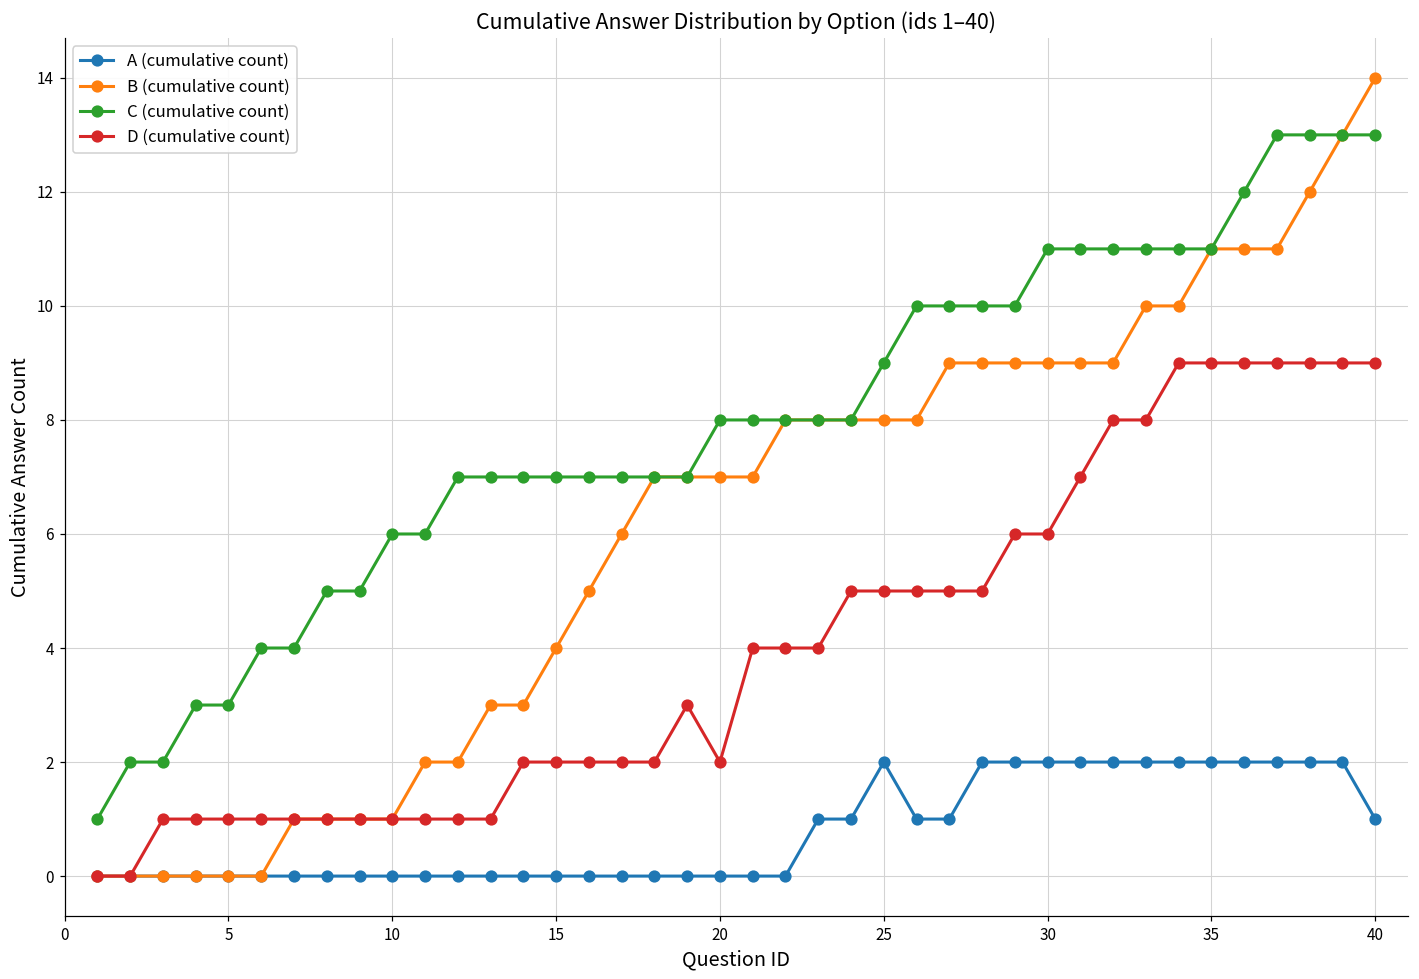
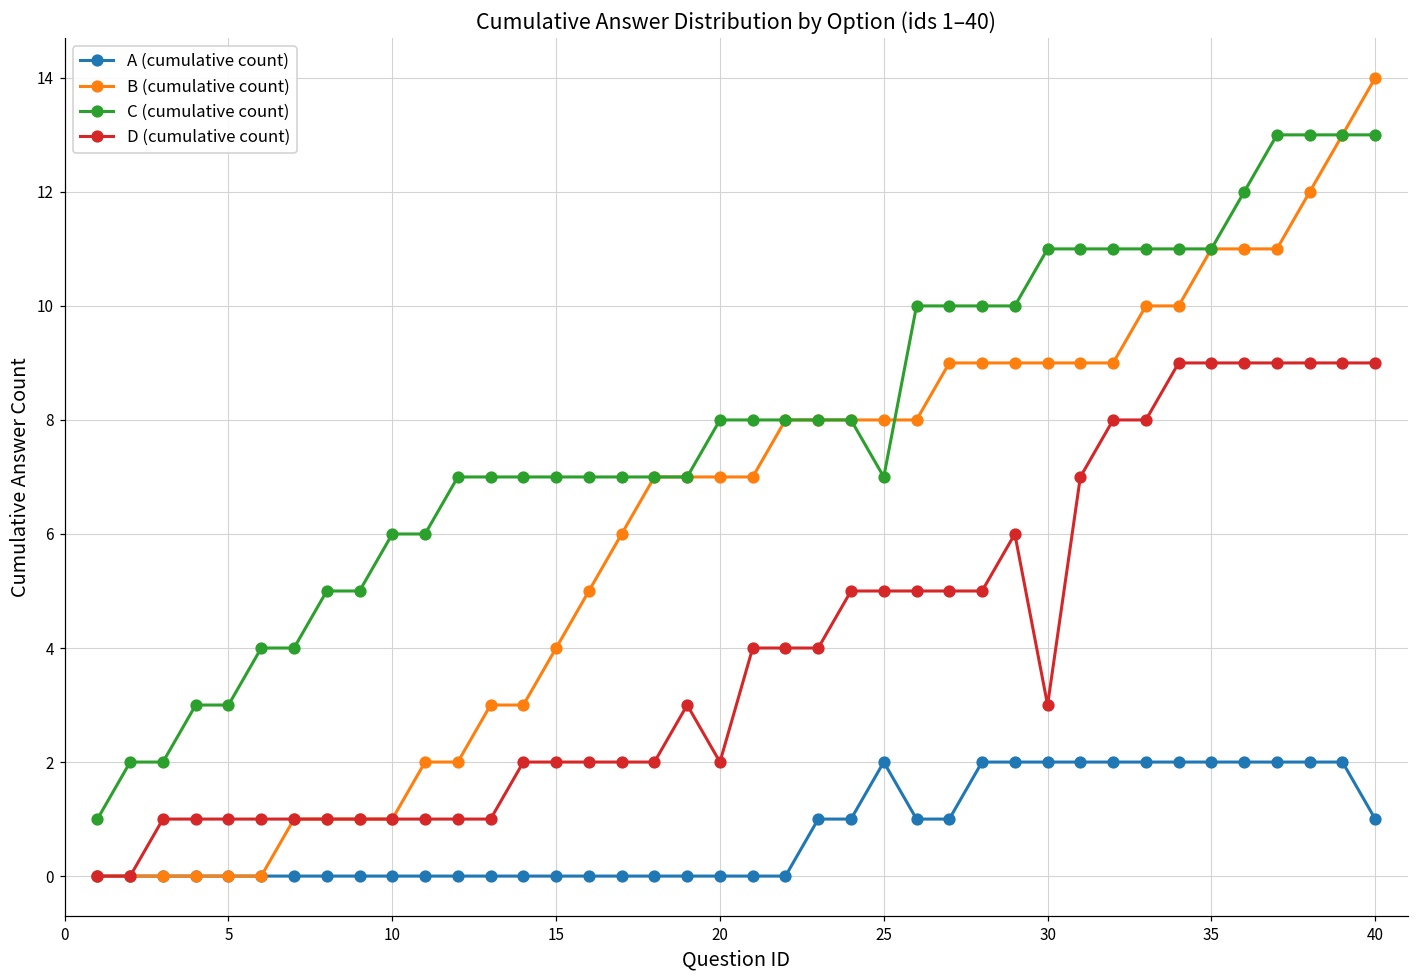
  {
    "A (cumulative count)": {
      "10": 0,
      "15": 0,
      "20": 0,
      "25": 2,
      "30": 2,
      "35": 2,
      "40": 1
    },
    "B (cumulative count)": {
      "15": 4,
      "20": 7,
      "25": 8,
      "30": 9,
      "40": 14
    },
    "C (cumulative count)": {
      "5": 3,
      "10": 6,
      "15": 7,
      "20": 8,
-     "25": 9,
+     "25": 7,
      "30": 11,
      "40": 13
    },
    "D (cumulative count)": {
      "5": 1,
      "15": 2,
      "20": 2,
      "25": 5,
-     "30": 6,
+     "30": 3,
      "35": 9,
      "40": 9
    }
  }
